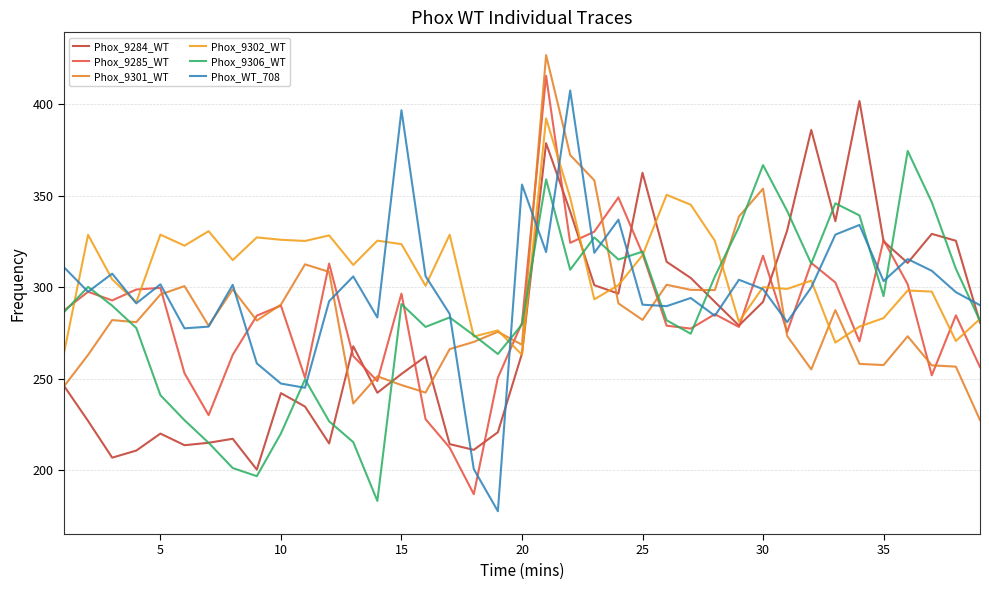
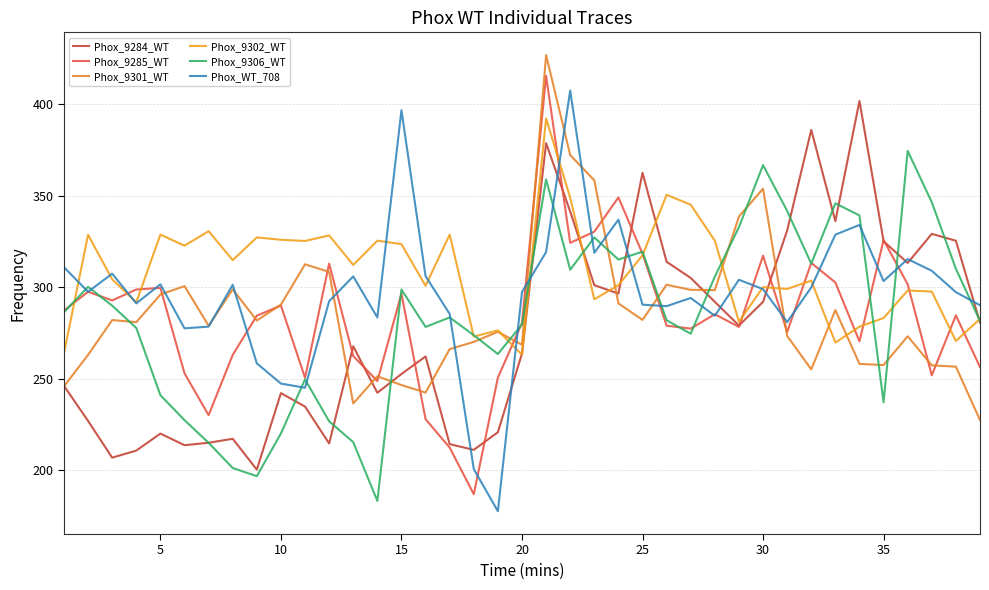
  {
    "Phox_9306_WT": {
      "5": 241,
      "10": 220,
-     "15": 291,
+     "15": 299,
      "30": 367,
-     "35": 295
+     "35": 237
    },
    "Phox_WT_708": {
      "5": 302,
      "10": 247,
      "15": 397,
-     "20": 356,
+     "20": 297,
      "25": 291,
      "35": 303
    }
  }
